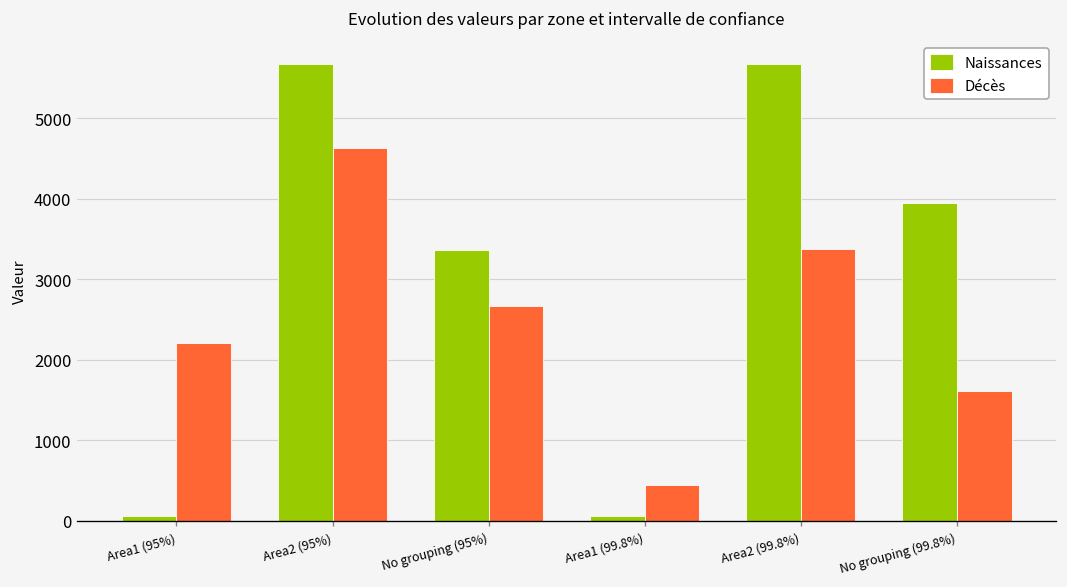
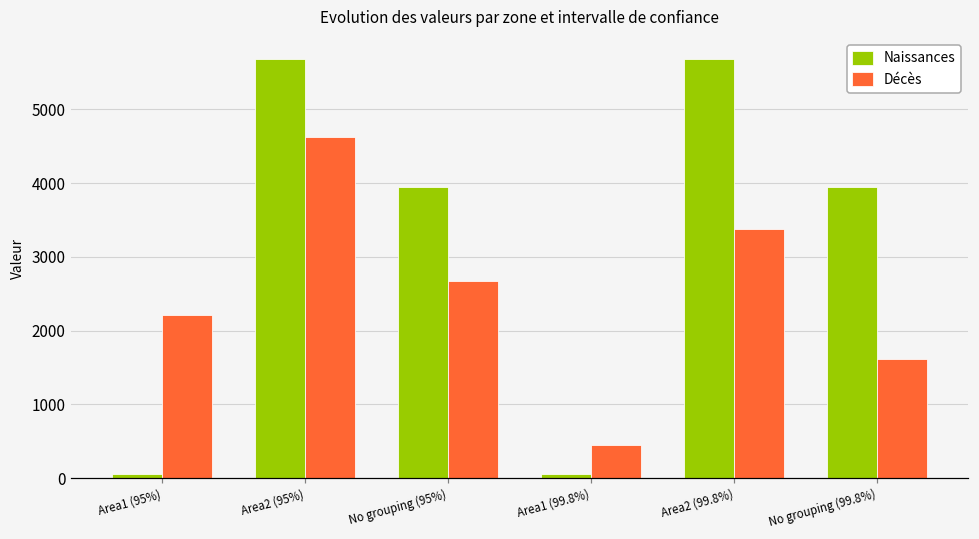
  {
    "Naissances": {
      "Area1 (95%)": 100,
      "Area2 (95%)": 5700,
-     "No grouping (95%)": 3400,
+     "No grouping (95%)": 3900,
      "Area1 (99.8%)": 100,
      "Area2 (99.8%)": 5700,
      "No grouping (99.8%)": 3900
    },
    "Décès": {
      "Area1 (95%)": 2200,
      "Area2 (95%)": 4600,
      "No grouping (95%)": 2700,
      "Area1 (99.8%)": 400,
      "Area2 (99.8%)": 3400,
      "No grouping (99.8%)": 1600
    }
  }
